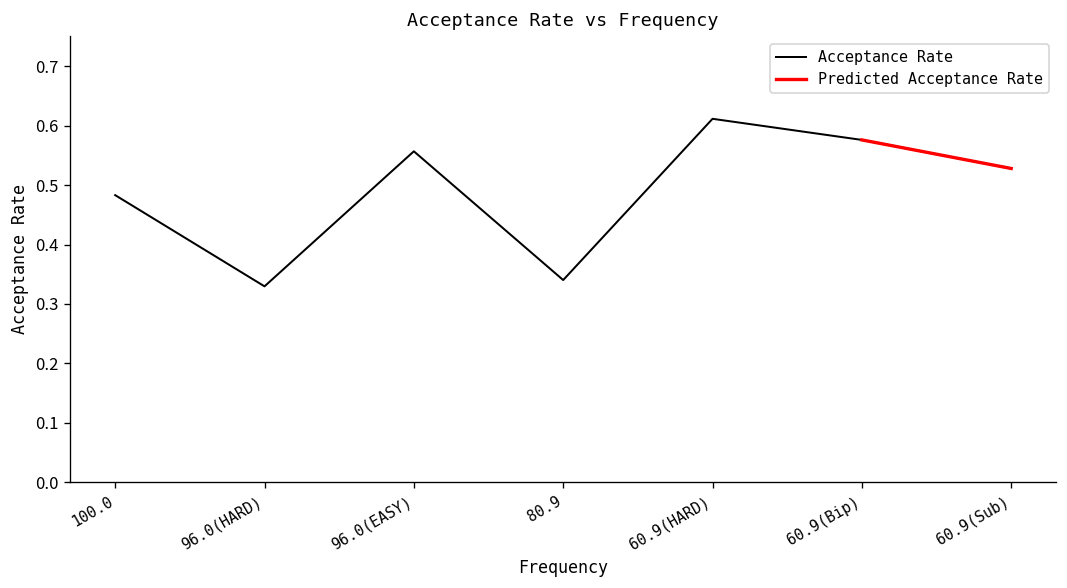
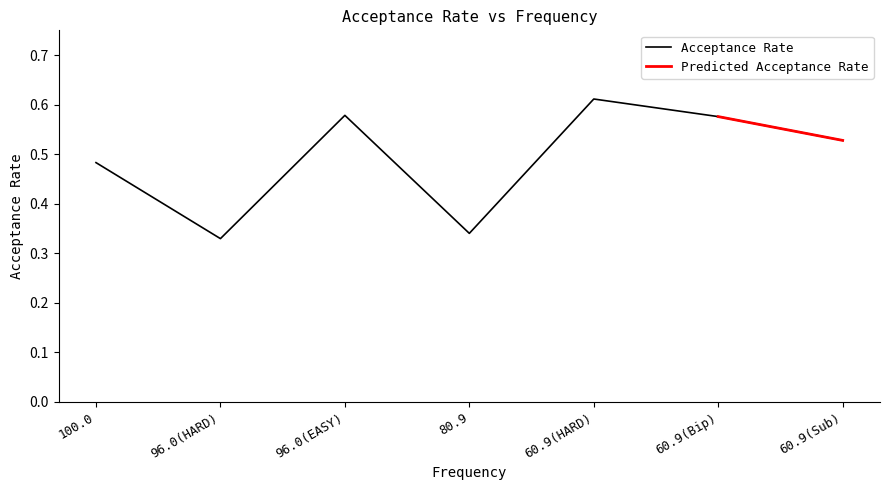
  {
    "Acceptance Rate": {
      "100.0": 0.48,
      "96.0(HARD)": 0.33,
-     "96.0(EASY)": 0.56,
+     "96.0(EASY)": 0.58,
      "80.9": 0.34,
      "60.9(HARD)": 0.61
    }
  }
